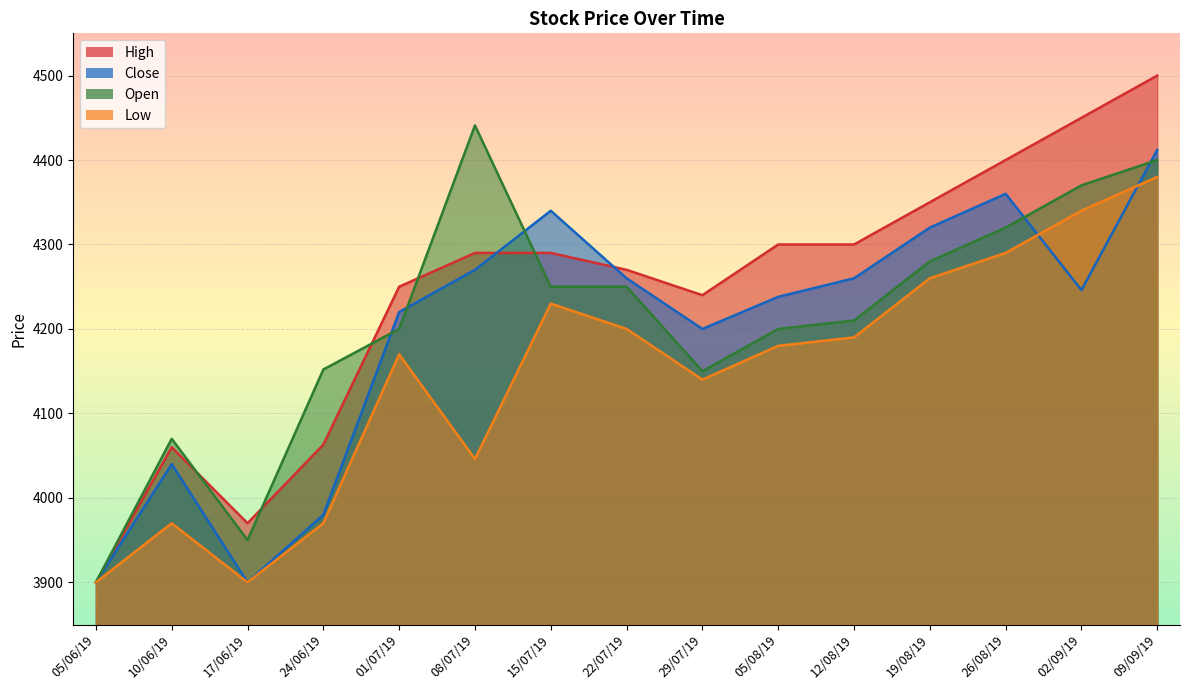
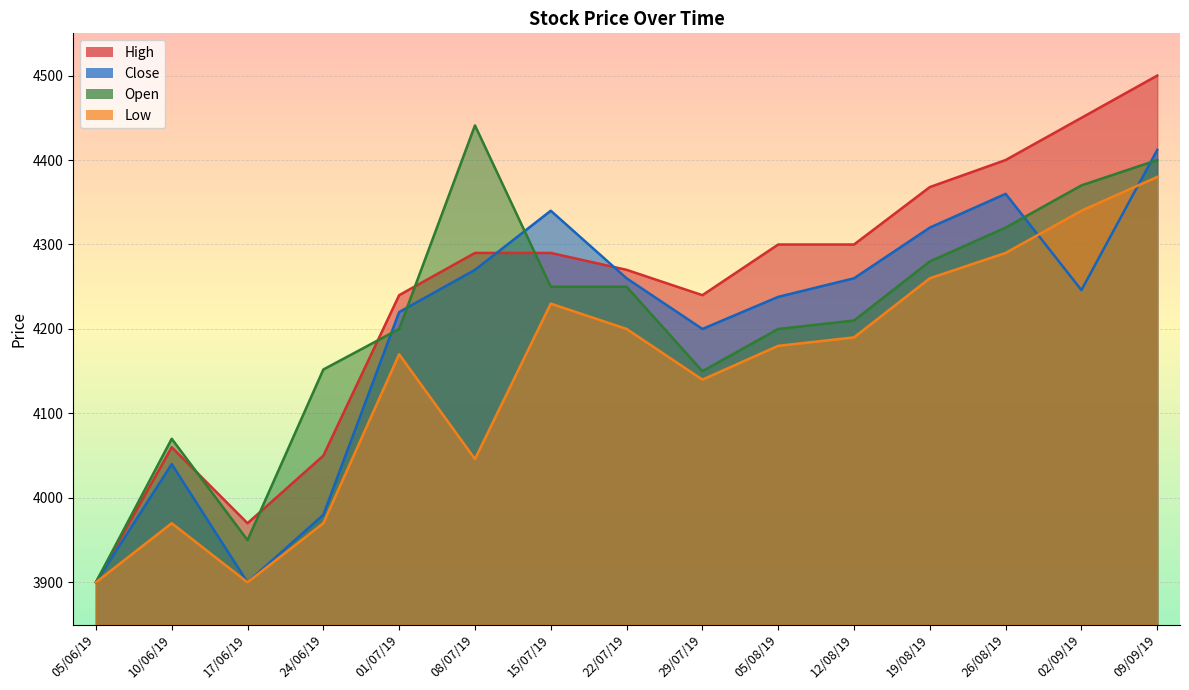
  {
    "High": {
      "10/06/19": 4060,
      "17/06/19": 3970,
-     "24/06/19": 4060,
-     "01/07/19": 4250,
+     "24/06/19": 4050,
+     "01/07/19": 4240,
      "08/07/19": 4290,
      "15/07/19": 4290,
      "22/07/19": 4270,
      "29/07/19": 4240,
      "05/08/19": 4300,
      "12/08/19": 4300,
-     "19/08/19": 4350,
+     "19/08/19": 4370,
      "26/08/19": 4400,
      "02/09/19": 4450,
      "09/09/19": 4500
    },
    "Close": {
      "10/06/19": 4040,
      "24/06/19": 3980,
      "01/07/19": 4220,
      "08/07/19": 4270,
      "15/07/19": 4340,
      "22/07/19": 4260,
      "29/07/19": 4200,
      "05/08/19": 4240,
      "12/08/19": 4260,
      "19/08/19": 4320,
      "26/08/19": 4360,
      "02/09/19": 4250,
      "09/09/19": 4410
    },
    "Open": {
      "10/06/19": 4070,
      "17/06/19": 3950,
      "24/06/19": 4150,
      "01/07/19": 4200,
      "08/07/19": 4440,
      "15/07/19": 4250,
      "22/07/19": 4250,
      "29/07/19": 4150,
      "05/08/19": 4200,
      "12/08/19": 4210,
      "19/08/19": 4280,
      "26/08/19": 4320,
      "02/09/19": 4370,
      "09/09/19": 4400
    },
    "Low": {
      "10/06/19": 3970,
      "24/06/19": 3970,
      "01/07/19": 4170,
      "08/07/19": 4050,
      "15/07/19": 4230,
      "22/07/19": 4200,
      "29/07/19": 4140,
      "05/08/19": 4180,
      "12/08/19": 4190,
      "19/08/19": 4260,
      "26/08/19": 4290,
      "02/09/19": 4340,
      "09/09/19": 4380
    }
  }
